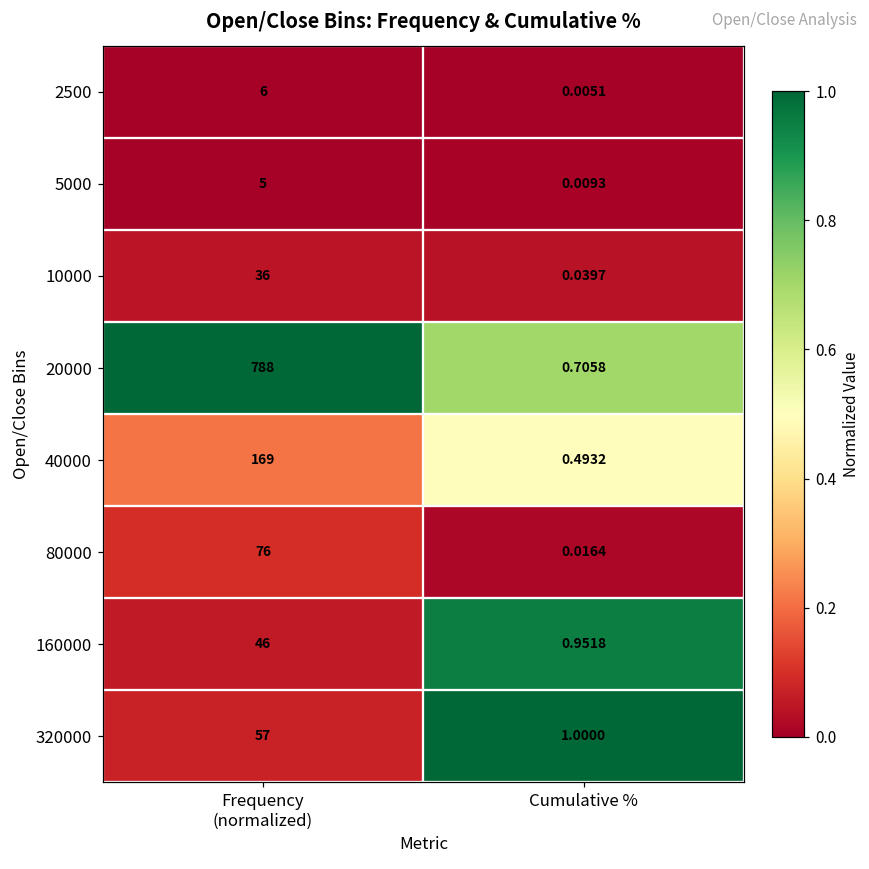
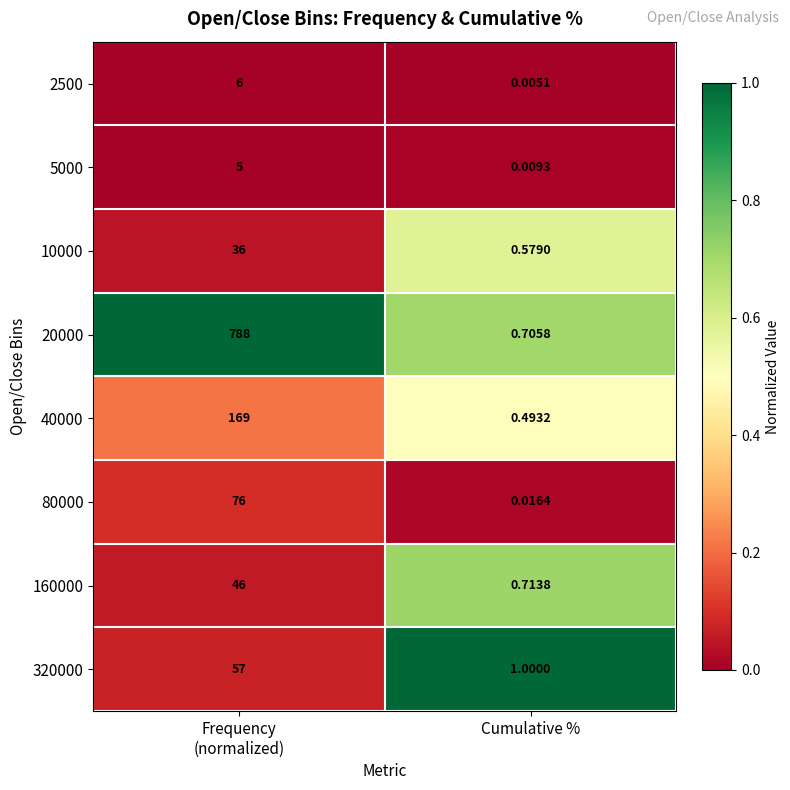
  {
    "2500": {
      "Frequency (normalized)": 6,
      "Cumulative %": 0.0051
    },
    "5000": {
      "Frequency (normalized)": 5,
      "Cumulative %": 0.0093
    },
    "10000": {
      "Frequency (normalized)": 36,
-     "Cumulative %": 0.0397
+     "Cumulative %": 0.5790
    },
    "20000": {
      "Frequency (normalized)": 788,
      "Cumulative %": 0.7058
    },
    "40000": {
      "Frequency (normalized)": 169,
      "Cumulative %": 0.4932
    },
    "80000": {
      "Frequency (normalized)": 76,
      "Cumulative %": 0.0164
    },
    "160000": {
      "Frequency (normalized)": 46,
-     "Cumulative %": 0.9518
+     "Cumulative %": 0.7138
    },
    "320000": {
      "Frequency (normalized)": 57,
      "Cumulative %": 1.0000
    }
  }
